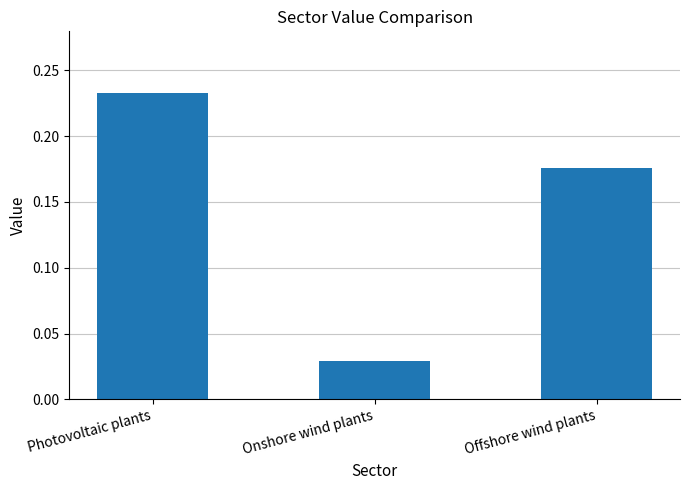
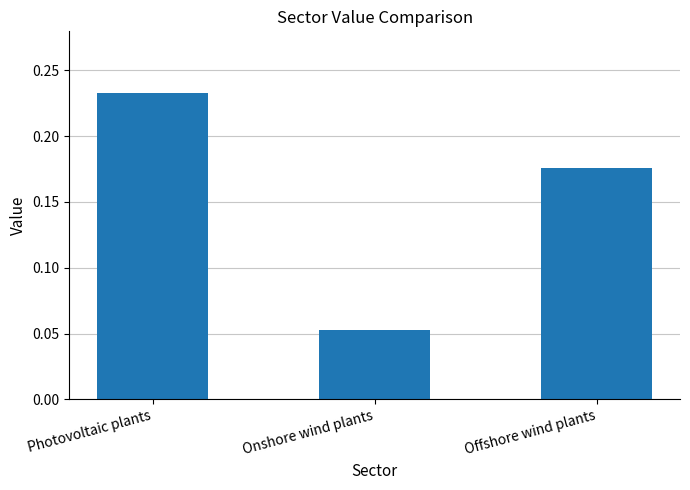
  {
    "Photovoltaic plants": 0.233,
-   "Onshore wind plants": 0.029,
+   "Onshore wind plants": 0.053,
    "Offshore wind plants": 0.176
  }
